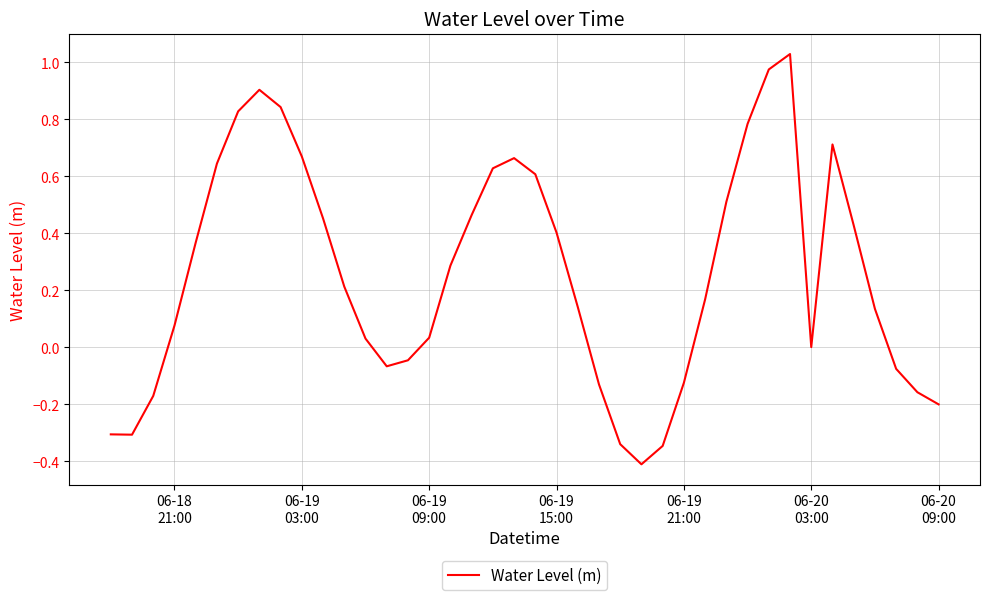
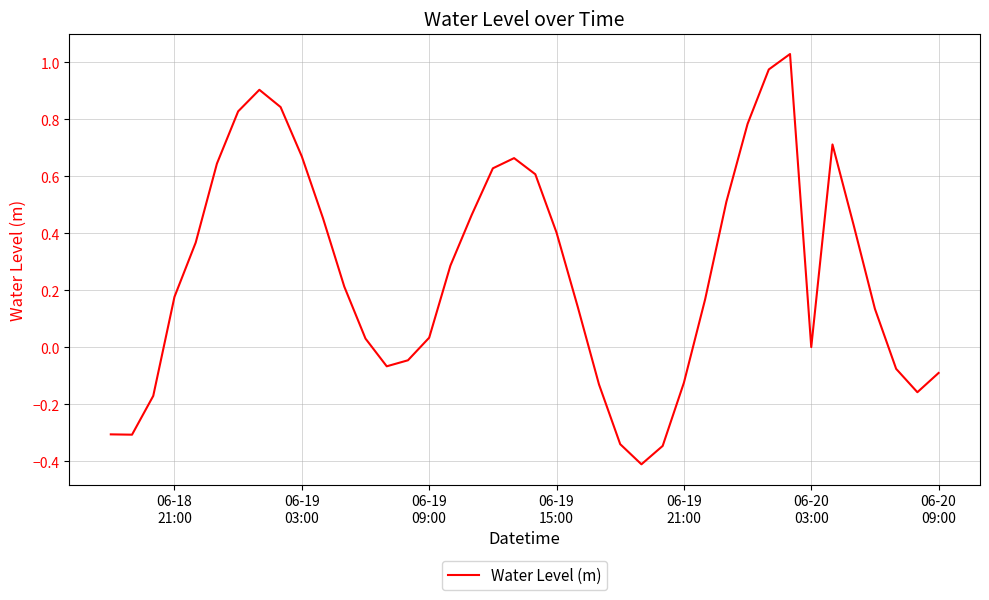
  {
-   "06-18 21:00": 0.08,
+   "06-18 21:00": 0.18,
    "06-19 03:00": 0.67,
    "06-19 09:00": 0.03,
    "06-19 15:00": 0.40,
    "06-19 21:00": -0.12,
    "06-20 03:00": 0.00,
-   "06-20 09:00": -0.20
+   "06-20 09:00": -0.09
  }
